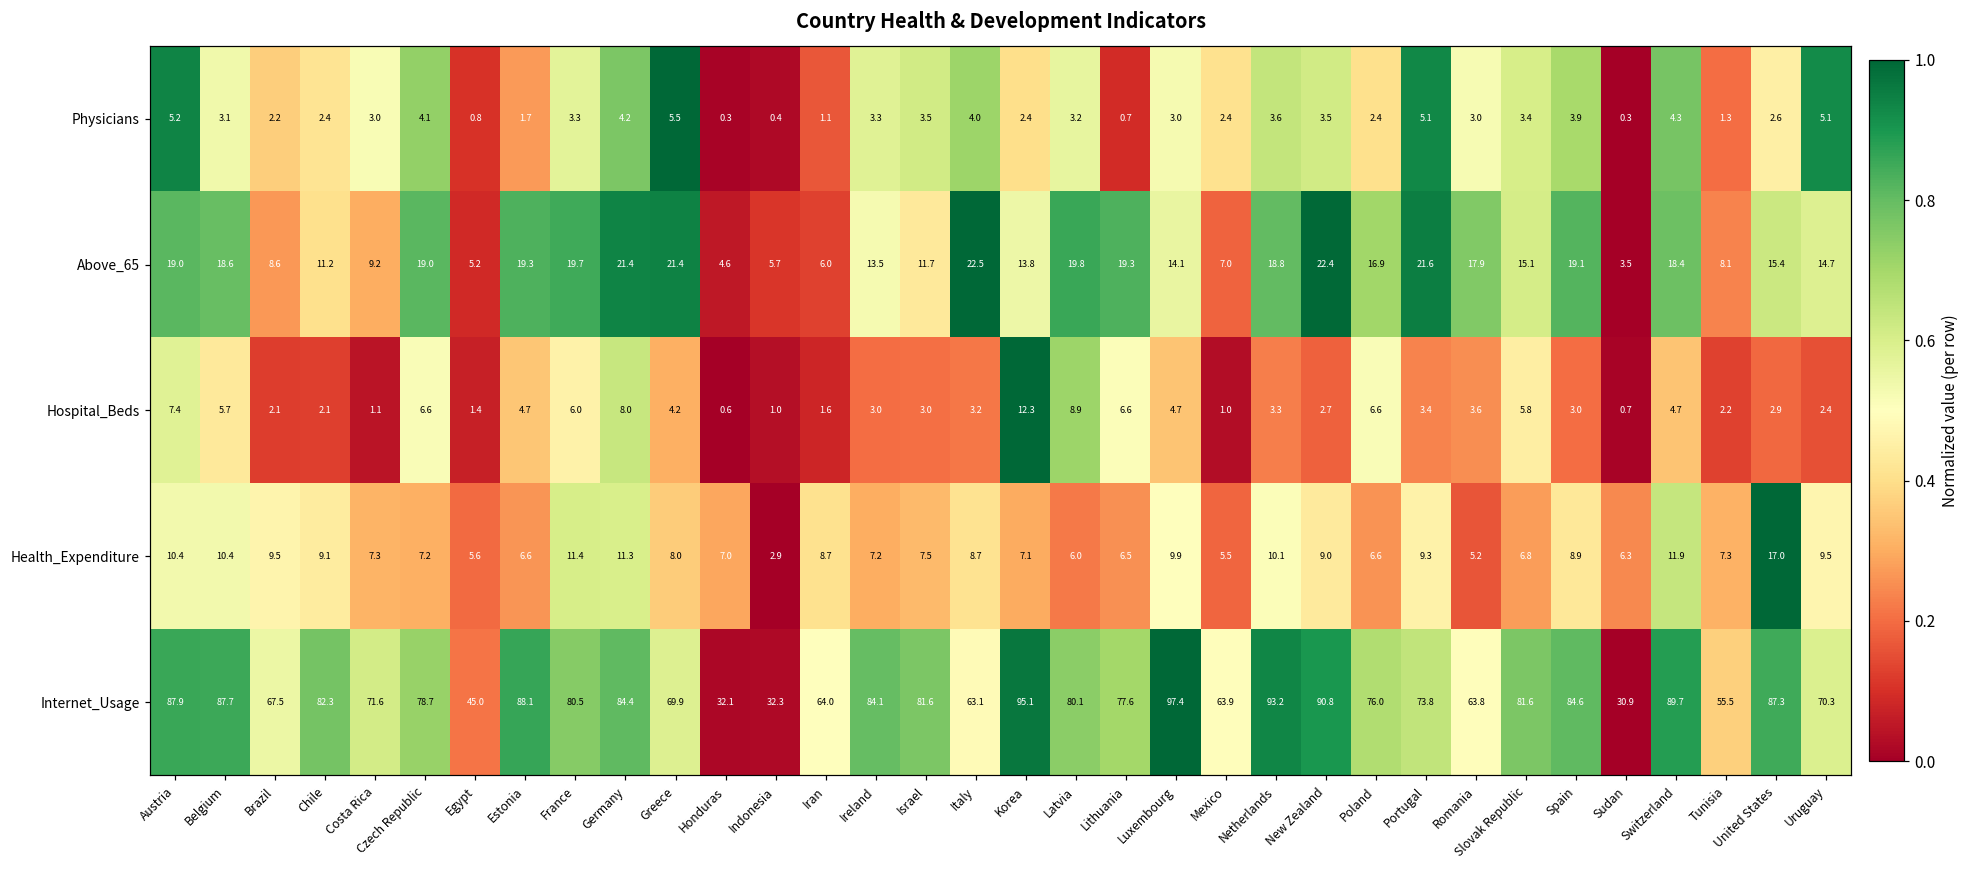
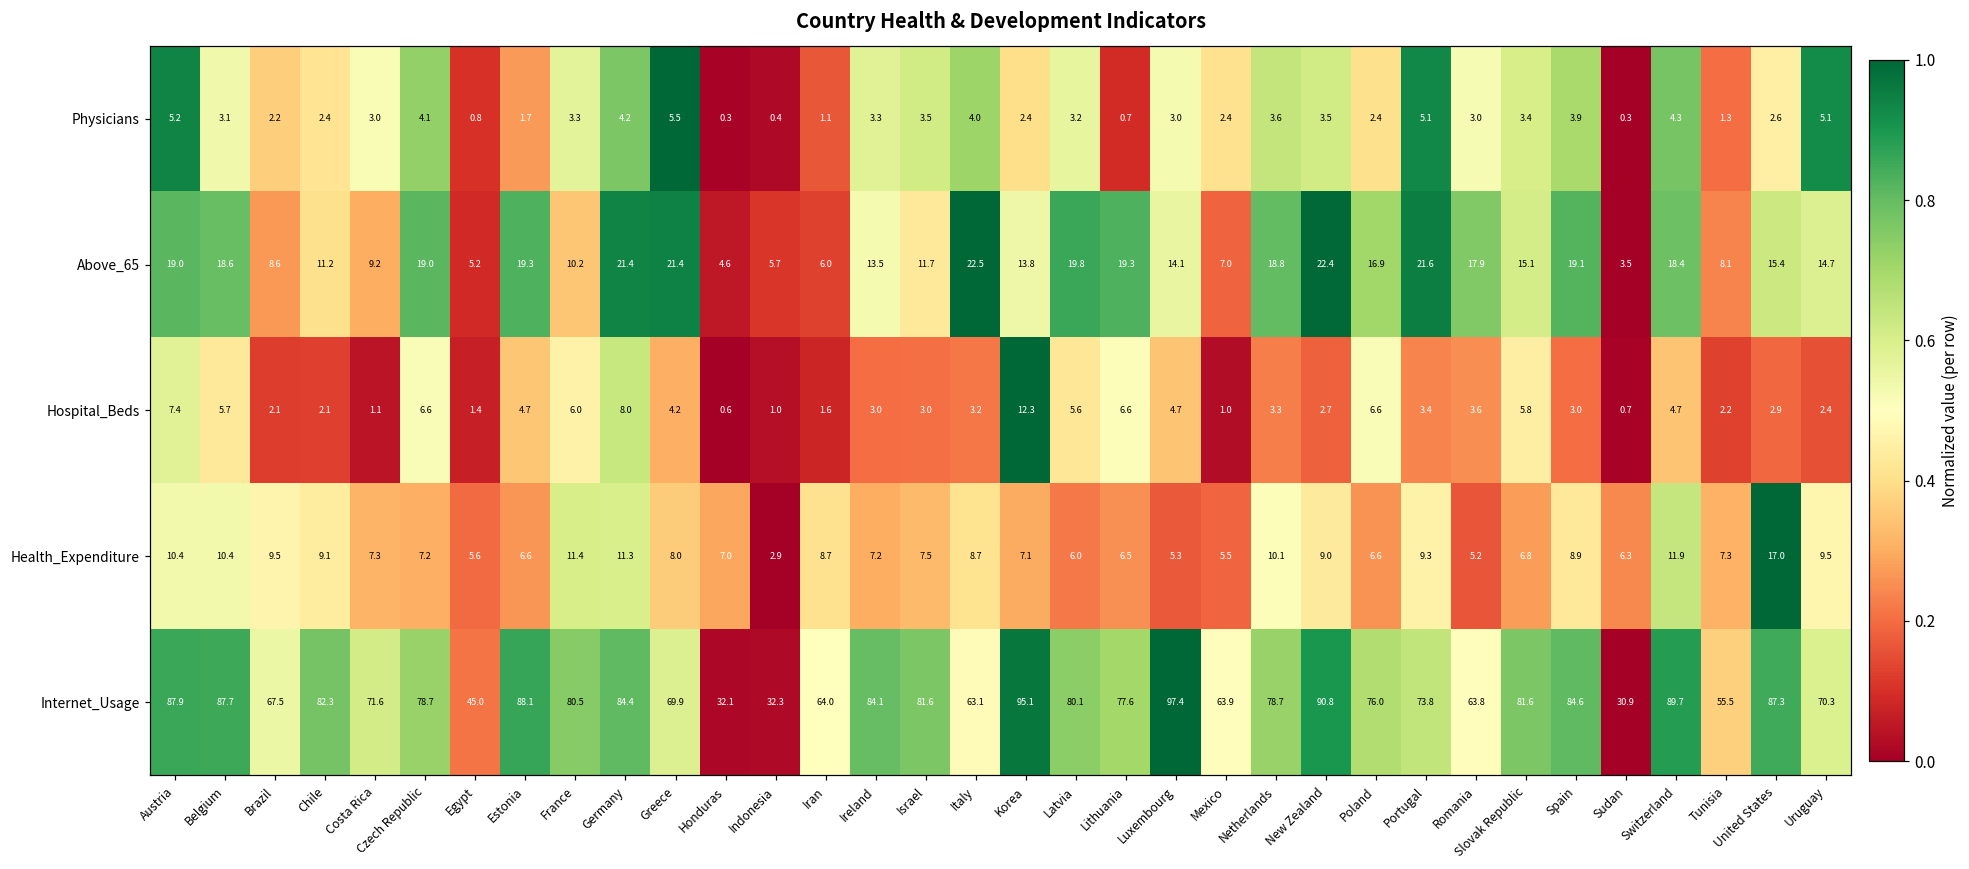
  {
    "Physicians": {
      "Austria": 5.2,
      "Belgium": 3.1,
      "Brazil": 2.2,
      "Chile": 2.4,
      "Costa Rica": 3.0,
      "Czech Republic": 4.1,
      "Egypt": 0.8,
      "Estonia": 1.7,
      "France": 3.3,
      "Germany": 4.2,
      "Greece": 5.5,
      "Honduras": 0.3,
      "Indonesia": 0.4,
      "Iran": 1.1,
      "Ireland": 3.3,
      "Israel": 3.5,
      "Italy": 4.0,
      "Korea": 2.4,
      "Latvia": 3.2,
      "Lithuania": 0.7,
      "Luxembourg": 3.0,
      "Mexico": 2.4,
      "Netherlands": 3.6,
      "New Zealand": 3.5,
      "Poland": 2.4,
      "Portugal": 5.1,
      "Romania": 3.0,
      "Slovak Republic": 3.4,
      "Spain": 3.9,
      "Sudan": 0.3,
      "Switzerland": 4.3,
      "Tunisia": 1.3,
      "United States": 2.6,
      "Uruguay": 5.1
    },
    "Above_65": {
      "Austria": 19.0,
      "Belgium": 18.6,
      "Brazil": 8.6,
      "Chile": 11.2,
      "Costa Rica": 9.2,
      "Czech Republic": 19.0,
      "Egypt": 5.2,
      "Estonia": 19.3,
-     "France": 19.7,
+     "France": 10.2,
      "Germany": 21.4,
      "Greece": 21.4,
      "Honduras": 4.6,
      "Indonesia": 5.7,
      "Iran": 6.0,
      "Ireland": 13.5,
      "Israel": 11.7,
      "Italy": 22.5,
      "Korea": 13.8,
      "Latvia": 19.8,
      "Lithuania": 19.3,
      "Luxembourg": 14.1,
      "Mexico": 7.0,
      "Netherlands": 18.8,
      "New Zealand": 22.4,
      "Poland": 16.9,
      "Portugal": 21.6,
      "Romania": 17.9,
      "Slovak Republic": 15.1,
      "Spain": 19.1,
      "Sudan": 3.5,
      "Switzerland": 18.4,
      "Tunisia": 8.1,
      "United States": 15.4,
      "Uruguay": 14.7
    },
    "Hospital_Beds": {
      "Austria": 7.4,
      "Belgium": 5.7,
      "Brazil": 2.1,
      "Chile": 2.1,
      "Costa Rica": 1.1,
      "Czech Republic": 6.6,
      "Egypt": 1.4,
      "Estonia": 4.7,
      "France": 6.0,
      "Germany": 8.0,
      "Greece": 4.2,
      "Honduras": 0.6,
      "Indonesia": 1.0,
      "Iran": 1.6,
      "Ireland": 3.0,
      "Israel": 3.0,
      "Italy": 3.2,
      "Korea": 12.3,
-     "Latvia": 8.9,
+     "Latvia": 5.6,
      "Lithuania": 6.6,
      "Luxembourg": 4.7,
      "Mexico": 1.0,
      "Netherlands": 3.3,
      "New Zealand": 2.7,
      "Poland": 6.6,
      "Portugal": 3.4,
      "Romania": 3.6,
      "Slovak Republic": 5.8,
      "Spain": 3.0,
      "Sudan": 0.7,
      "Switzerland": 4.7,
      "Tunisia": 2.2,
      "United States": 2.9,
      "Uruguay": 2.4
    },
    "Health_Expenditure": {
      "Austria": 10.4,
      "Belgium": 10.4,
      "Brazil": 9.5,
      "Chile": 9.1,
      "Costa Rica": 7.3,
      "Czech Republic": 7.2,
      "Egypt": 5.6,
      "Estonia": 6.6,
      "France": 11.4,
      "Germany": 11.3,
      "Greece": 8.0,
      "Honduras": 7.0,
      "Indonesia": 2.9,
      "Iran": 8.7,
      "Ireland": 7.2,
      "Israel": 7.5,
      "Italy": 8.7,
      "Korea": 7.1,
      "Latvia": 6.0,
      "Lithuania": 6.5,
-     "Luxembourg": 9.9,
+     "Luxembourg": 5.3,
      "Mexico": 5.5,
      "Netherlands": 10.1,
      "New Zealand": 9.0,
      "Poland": 6.6,
      "Portugal": 9.3,
      "Romania": 5.2,
      "Slovak Republic": 6.8,
      "Spain": 8.9,
      "Sudan": 6.3,
      "Switzerland": 11.9,
      "Tunisia": 7.3,
      "United States": 17.0,
      "Uruguay": 9.5
    },
    "Internet_Usage": {
      "Austria": 87.9,
      "Belgium": 87.7,
      "Brazil": 67.5,
      "Chile": 82.3,
      "Costa Rica": 71.6,
      "Czech Republic": 78.7,
      "Egypt": 45.0,
      "Estonia": 88.1,
      "France": 80.5,
      "Germany": 84.4,
      "Greece": 69.9,
      "Honduras": 32.1,
      "Indonesia": 32.3,
      "Iran": 64.0,
      "Ireland": 84.1,
      "Israel": 81.6,
      "Italy": 63.1,
      "Korea": 95.1,
      "Latvia": 80.1,
      "Lithuania": 77.6,
      "Luxembourg": 97.4,
      "Mexico": 63.9,
-     "Netherlands": 93.2,
+     "Netherlands": 78.7,
      "New Zealand": 90.8,
      "Poland": 76.0,
      "Portugal": 73.8,
      "Romania": 63.8,
      "Slovak Republic": 81.6,
      "Spain": 84.6,
      "Sudan": 30.9,
      "Switzerland": 89.7,
      "Tunisia": 55.5,
      "United States": 87.3,
      "Uruguay": 70.3
    }
  }
